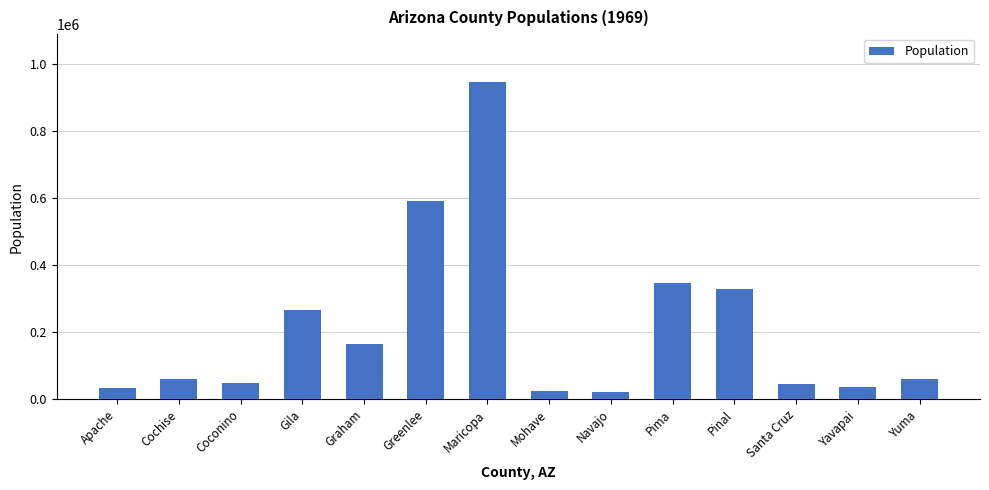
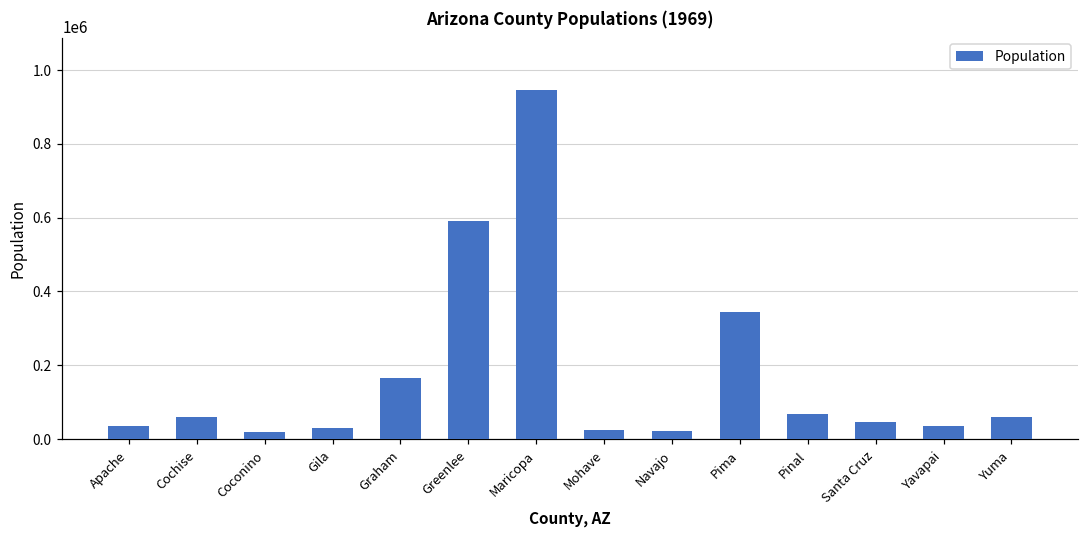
  {
    "Apache": 30000,
    "Cochise": 60000,
-   "Coconino": 50000,
-   "Gila": 270000,
+   "Coconino": 20000,
+   "Gila": 30000,
    "Graham": 160000,
    "Greenlee": 590000,
    "Maricopa": 950000,
    "Mohave": 20000,
    "Navajo": 20000,
    "Pima": 350000,
-   "Pinal": 330000,
+   "Pinal": 70000,
    "Santa Cruz": 50000,
    "Yavapai": 40000,
    "Yuma": 60000
  }
